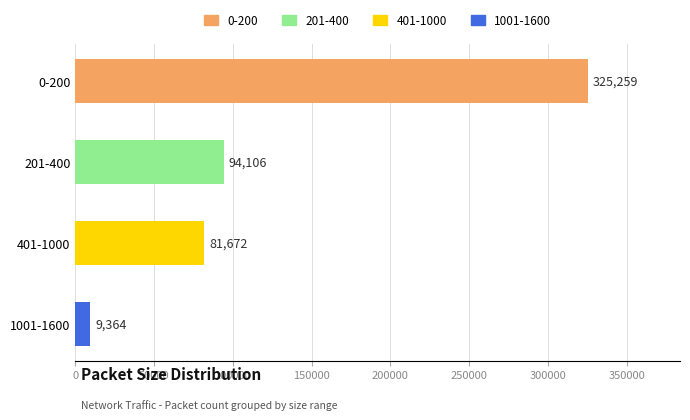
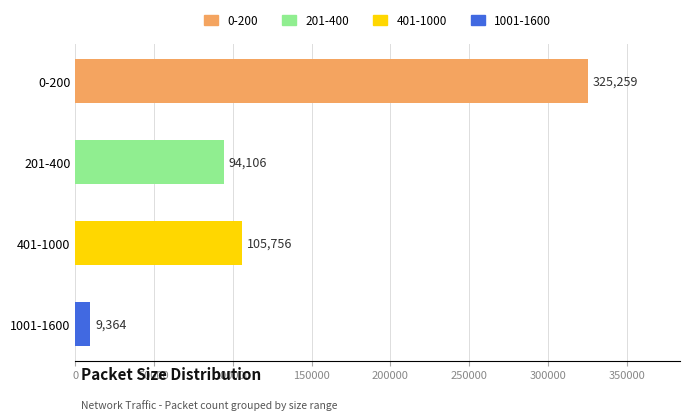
  {
    "0-200": "325,259",
    "201-400": "94,106",
-   "401-1000": "81,672",
+   "401-1000": "105,756",
    "1001-1600": "9,364"
  }
